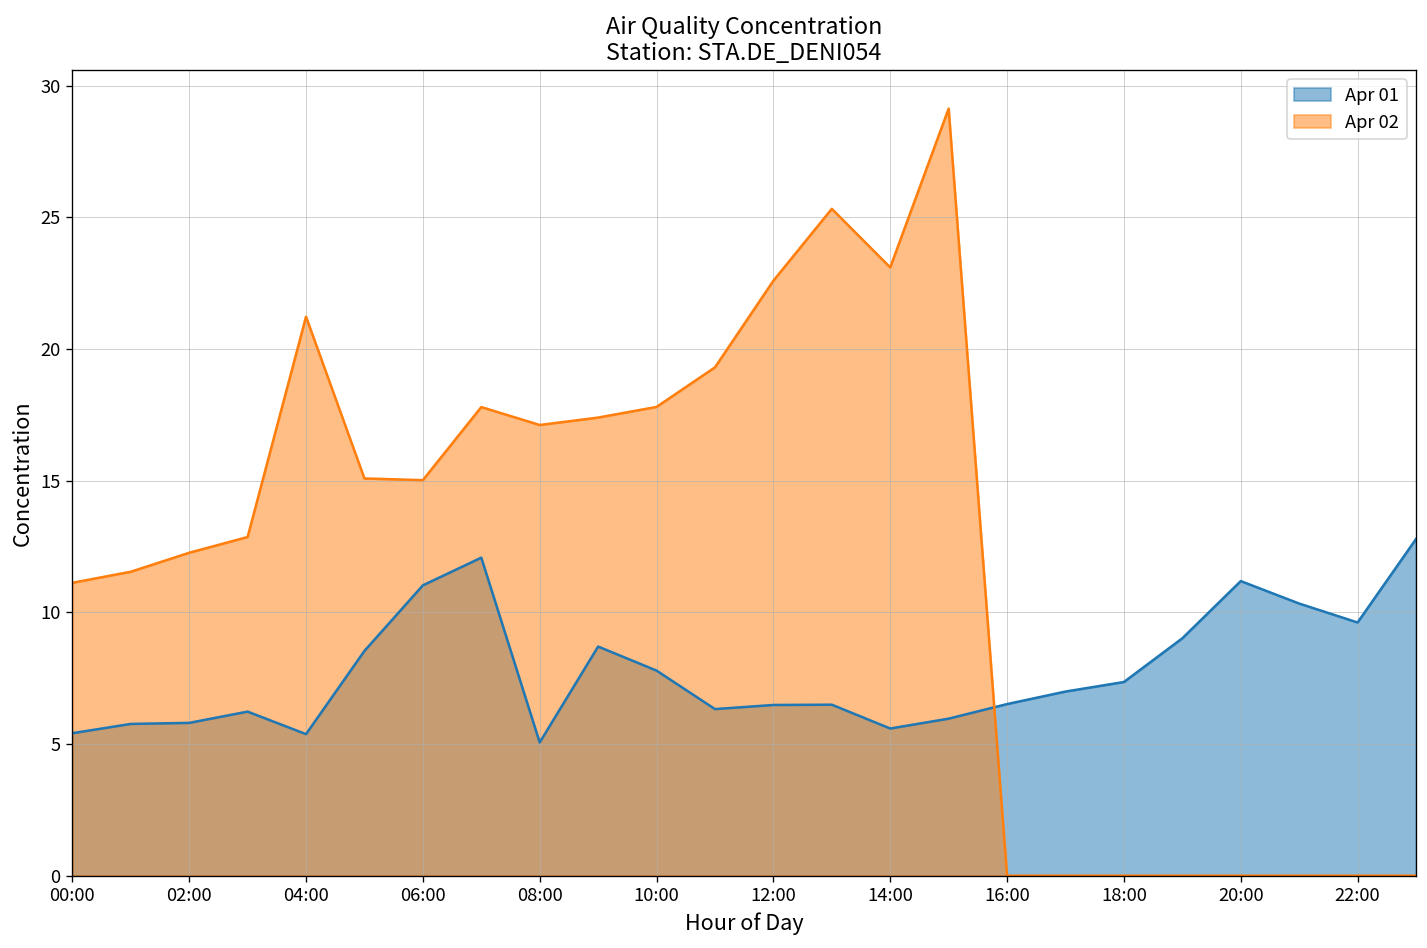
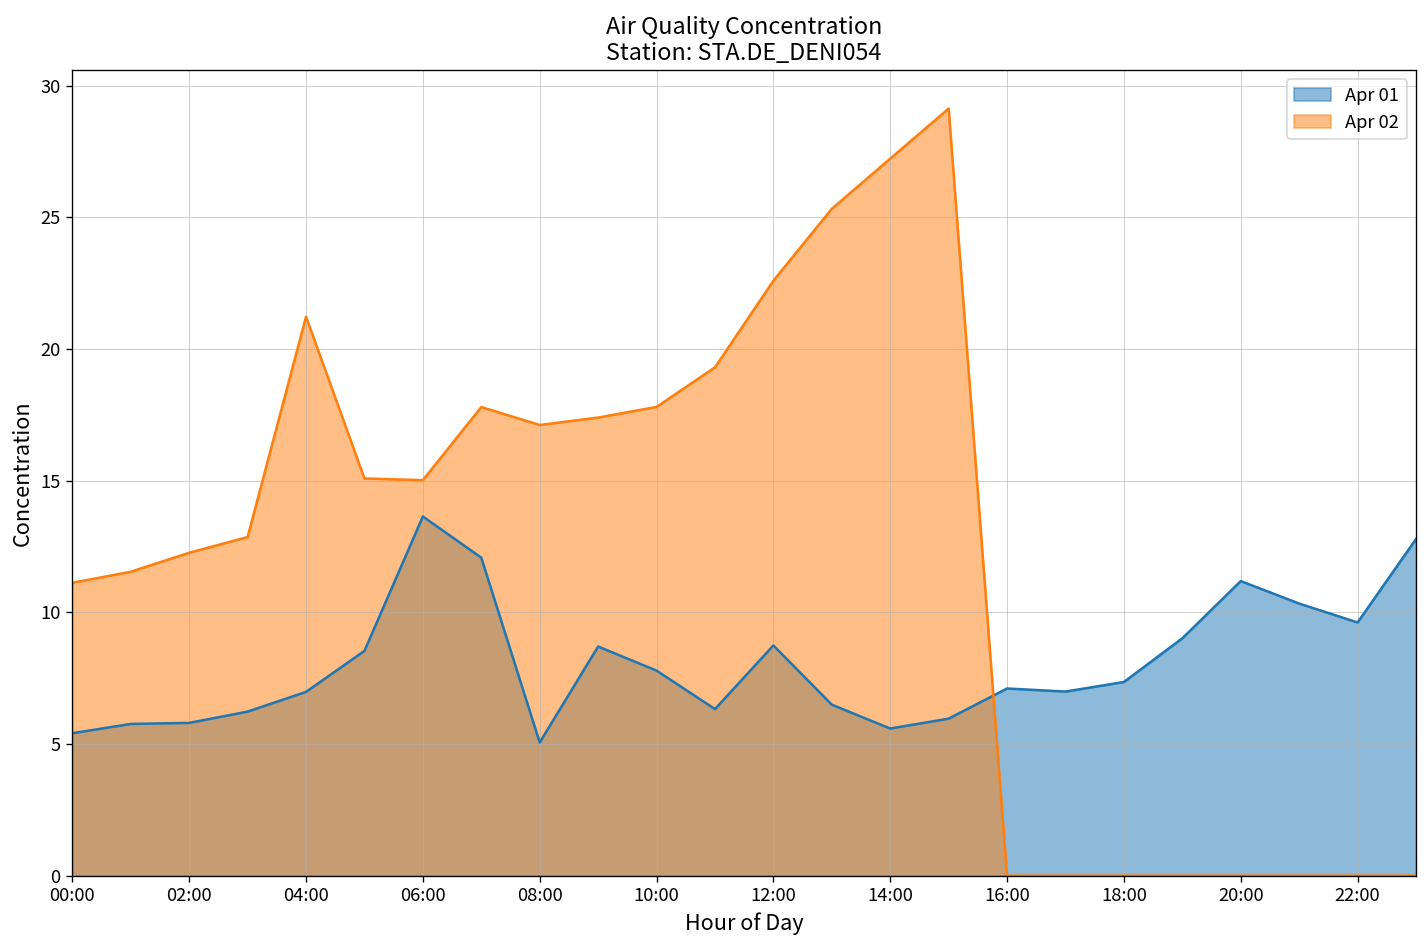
  {
    "Apr 01": {
      "00:00": 5.4,
      "02:00": 5.8,
-     "04:00": 5.4,
-     "06:00": 11.0,
+     "04:00": 7.0,
+     "06:00": 13.6,
      "08:00": 5.1,
      "10:00": 7.8,
-     "12:00": 6.5,
+     "12:00": 8.7,
      "14:00": 5.6,
-     "16:00": 6.5,
+     "16:00": 7.1,
      "18:00": 7.4,
      "20:00": 11.2,
      "22:00": 9.6
    },
    "Apr 02": {
      "00:00": 11.1,
      "02:00": 12.3,
      "04:00": 21.2,
      "06:00": 15.0,
      "08:00": 17.1,
      "10:00": 17.8,
      "12:00": 22.6,
-     "14:00": 23.1,
+     "14:00": 27.2,
      "16:00": 0.0,
      "18:00": 0.0,
      "20:00": 0.0,
      "22:00": 0.0
    }
  }
